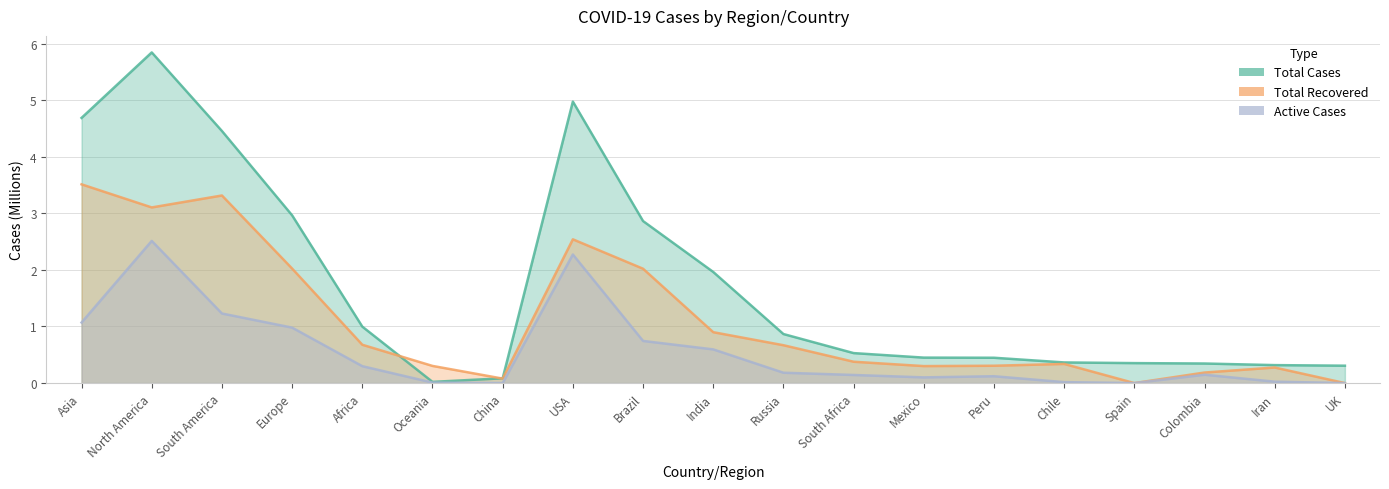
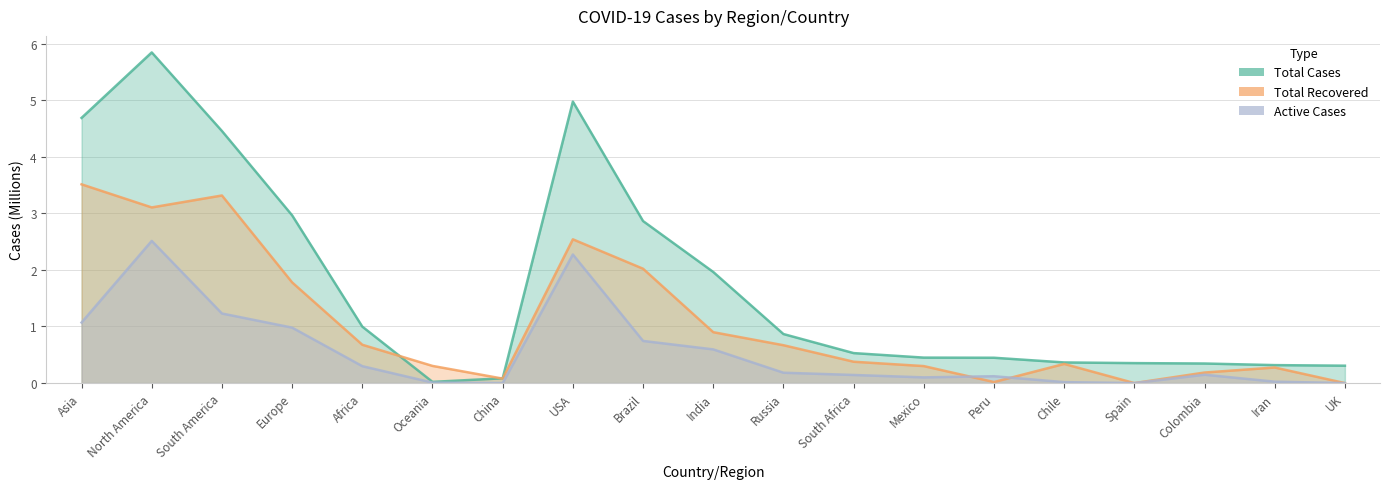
  {
    "Total Recovered": {
      "Asia": 3.5,
      "North America": 3.1,
      "South America": 3.3,
-     "Europe": 2.0,
+     "Europe": 1.8,
      "Africa": 0.7,
      "Oceania": 0.3,
      "USA": 2.5,
      "Brazil": 2.0,
      "India": 0.9,
      "Russia": 0.7,
      "South Africa": 0.4,
      "Mexico": 0.3,
-     "Peru": 0.3
+     "Peru": 0.0
    }
  }
